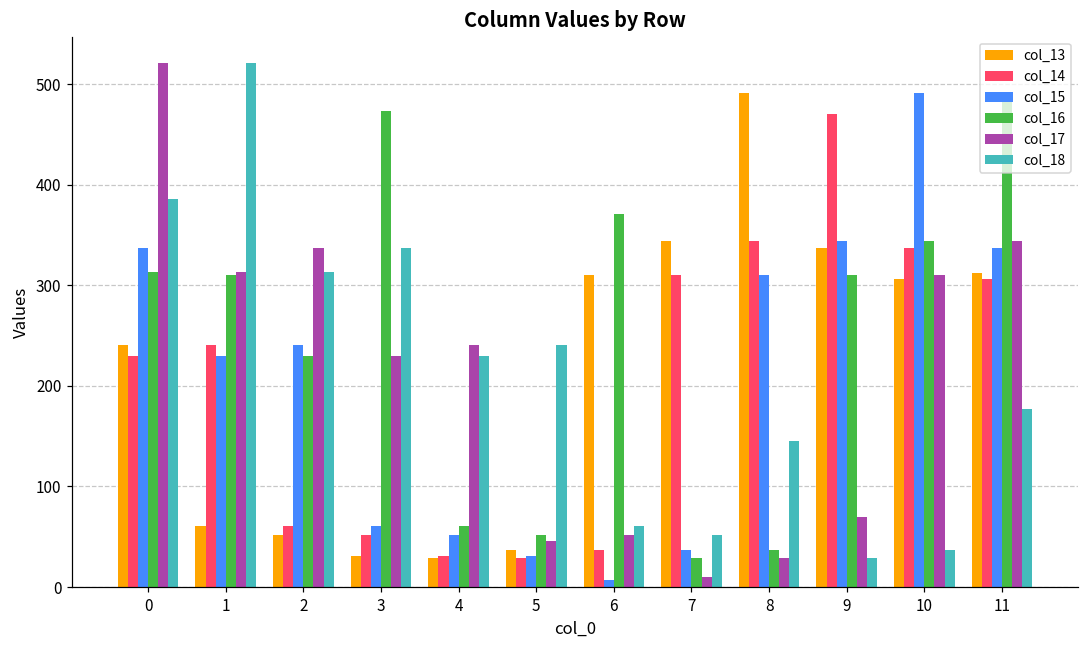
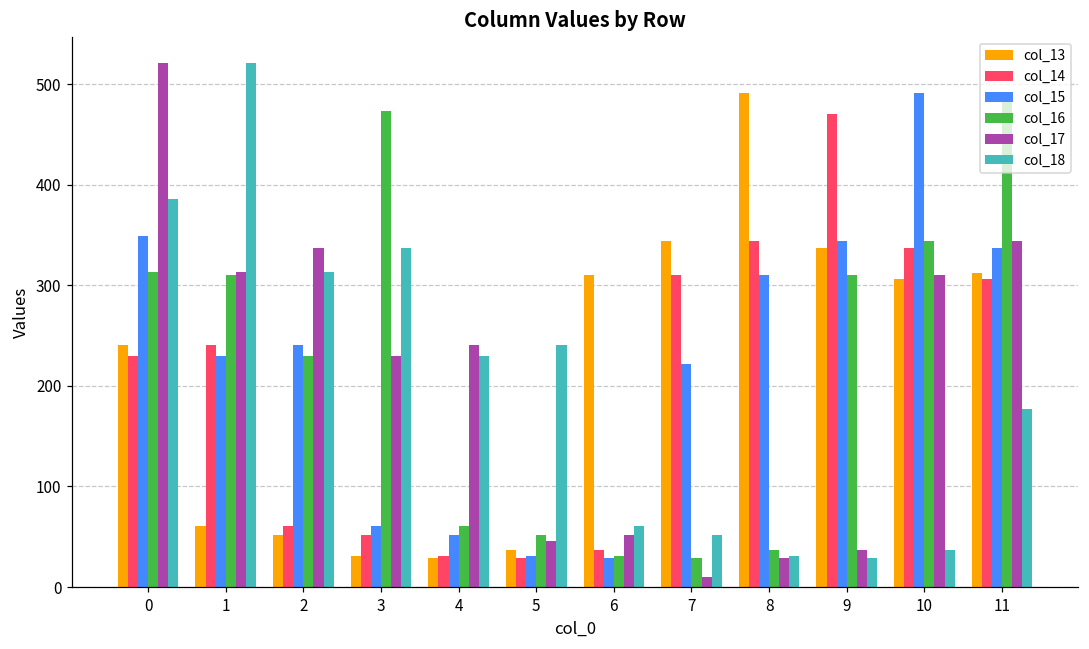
  {
    "col_13": {
      "0": 240,
      "1": 60,
      "2": 50,
      "3": 30,
      "4": 30,
      "5": 40,
      "6": 310,
      "7": 340,
      "8": 490,
      "9": 340,
      "10": 310,
      "11": 310
    },
    "col_14": {
      "0": 230,
      "1": 240,
      "2": 60,
      "3": 50,
      "4": 30,
      "5": 30,
      "6": 40,
      "7": 310,
      "8": 340,
      "9": 470,
      "10": 340,
      "11": 310
    },
    "col_15": {
-     "0": 340,
+     "0": 350,
      "1": 230,
      "2": 240,
      "3": 60,
      "4": 50,
      "5": 30,
-     "6": 10,
-     "7": 40,
+     "6": 30,
+     "7": 220,
      "8": 310,
      "9": 340,
      "10": 490,
      "11": 340
    },
    "col_16": {
      "0": 310,
      "1": 310,
      "2": 230,
      "3": 470,
      "4": 60,
      "5": 50,
-     "6": 370,
+     "6": 30,
      "7": 30,
      "8": 40,
      "9": 310,
      "10": 340
    },
    "col_17": {
      "0": 520,
      "1": 310,
      "2": 340,
      "3": 230,
      "4": 240,
      "5": 50,
      "6": 50,
      "7": 10,
      "8": 30,
-     "9": 70,
+     "9": 40,
      "10": 310,
      "11": 340
    },
    "col_18": {
      "0": 390,
      "1": 520,
      "2": 310,
      "3": 340,
      "4": 230,
      "5": 240,
      "6": 60,
      "7": 50,
-     "8": 140,
+     "8": 30,
      "9": 30,
      "10": 40,
      "11": 180
    }
  }
